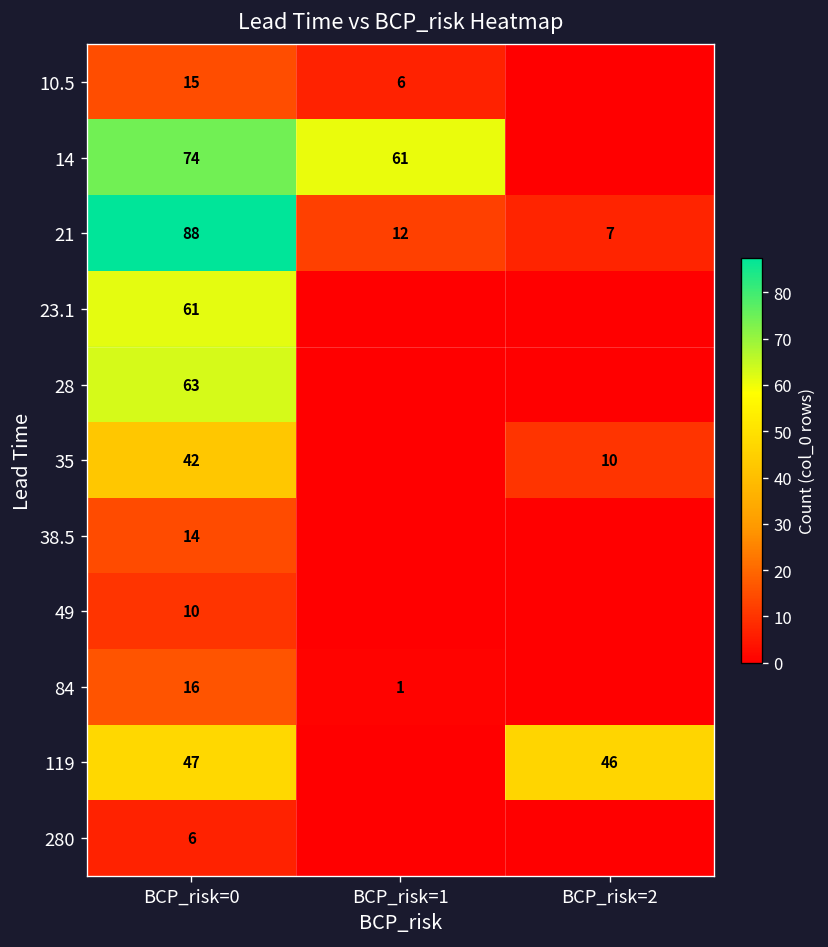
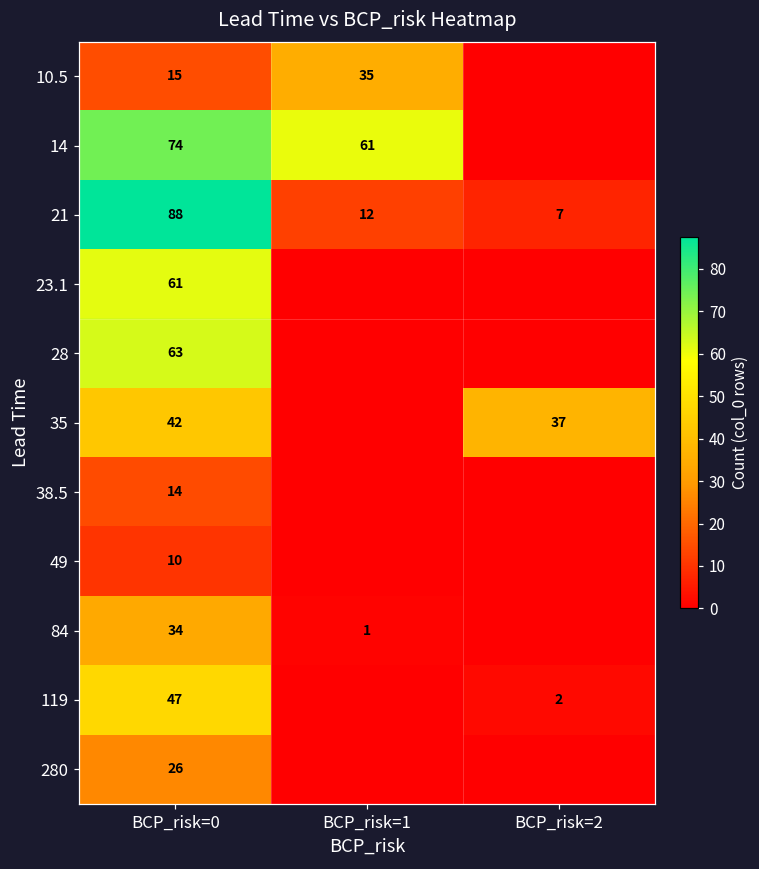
  {
    "10.5": {
      "BCP_risk=0": 15,
-     "BCP_risk=1": 6
+     "BCP_risk=1": 35
    },
    "14": {
      "BCP_risk=0": 74,
      "BCP_risk=1": 61
    },
    "21": {
      "BCP_risk=0": 88,
      "BCP_risk=1": 12,
      "BCP_risk=2": 7
    },
    "23.1": {
      "BCP_risk=0": 61
    },
    "28": {
      "BCP_risk=0": 63
    },
    "35": {
      "BCP_risk=0": 42,
-     "BCP_risk=2": 10
+     "BCP_risk=2": 37
    },
    "38.5": {
      "BCP_risk=0": 14
    },
    "49": {
      "BCP_risk=0": 10
    },
    "84": {
-     "BCP_risk=0": 16,
+     "BCP_risk=0": 34,
      "BCP_risk=1": 1
    },
    "119": {
      "BCP_risk=0": 47,
-     "BCP_risk=2": 46
+     "BCP_risk=2": 2
    },
    "280": {
-     "BCP_risk=0": 6
+     "BCP_risk=0": 26
    }
  }
